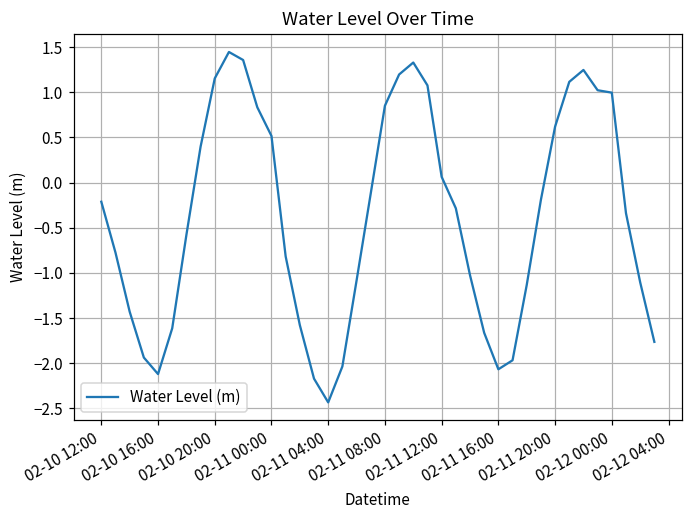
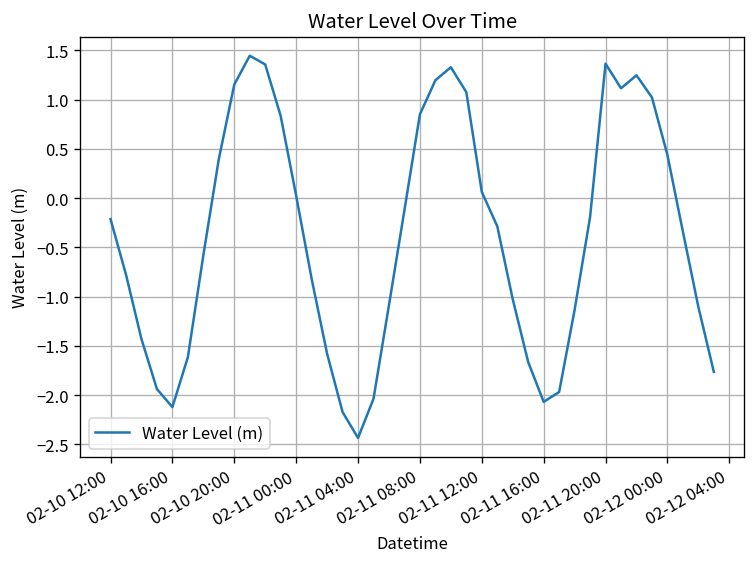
  {
    "02-10 12:00": -0.2,
    "02-10 16:00": -2.1,
    "02-10 20:00": 1.2,
-   "02-11 00:00": 0.5,
+   "02-11 00:00": 0.0,
    "02-11 04:00": -2.4,
    "02-11 08:00": 0.8,
    "02-11 12:00": 0.1,
    "02-11 16:00": -2.1,
-   "02-11 20:00": 0.6,
-   "02-12 00:00": 1.0
+   "02-11 20:00": 1.4,
+   "02-12 00:00": 0.4
  }
